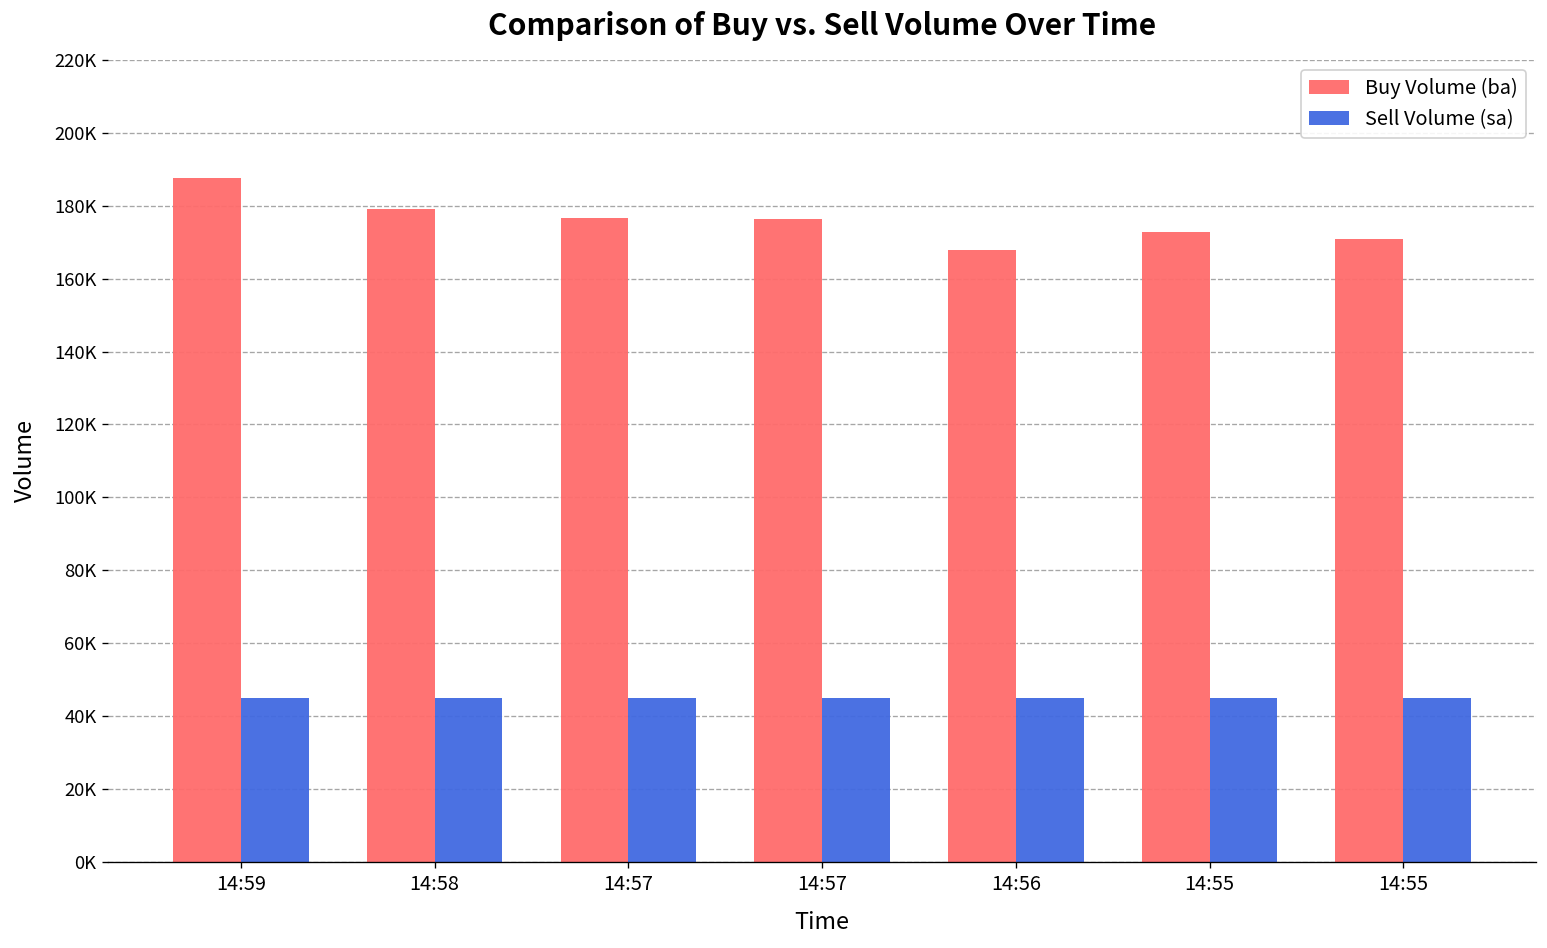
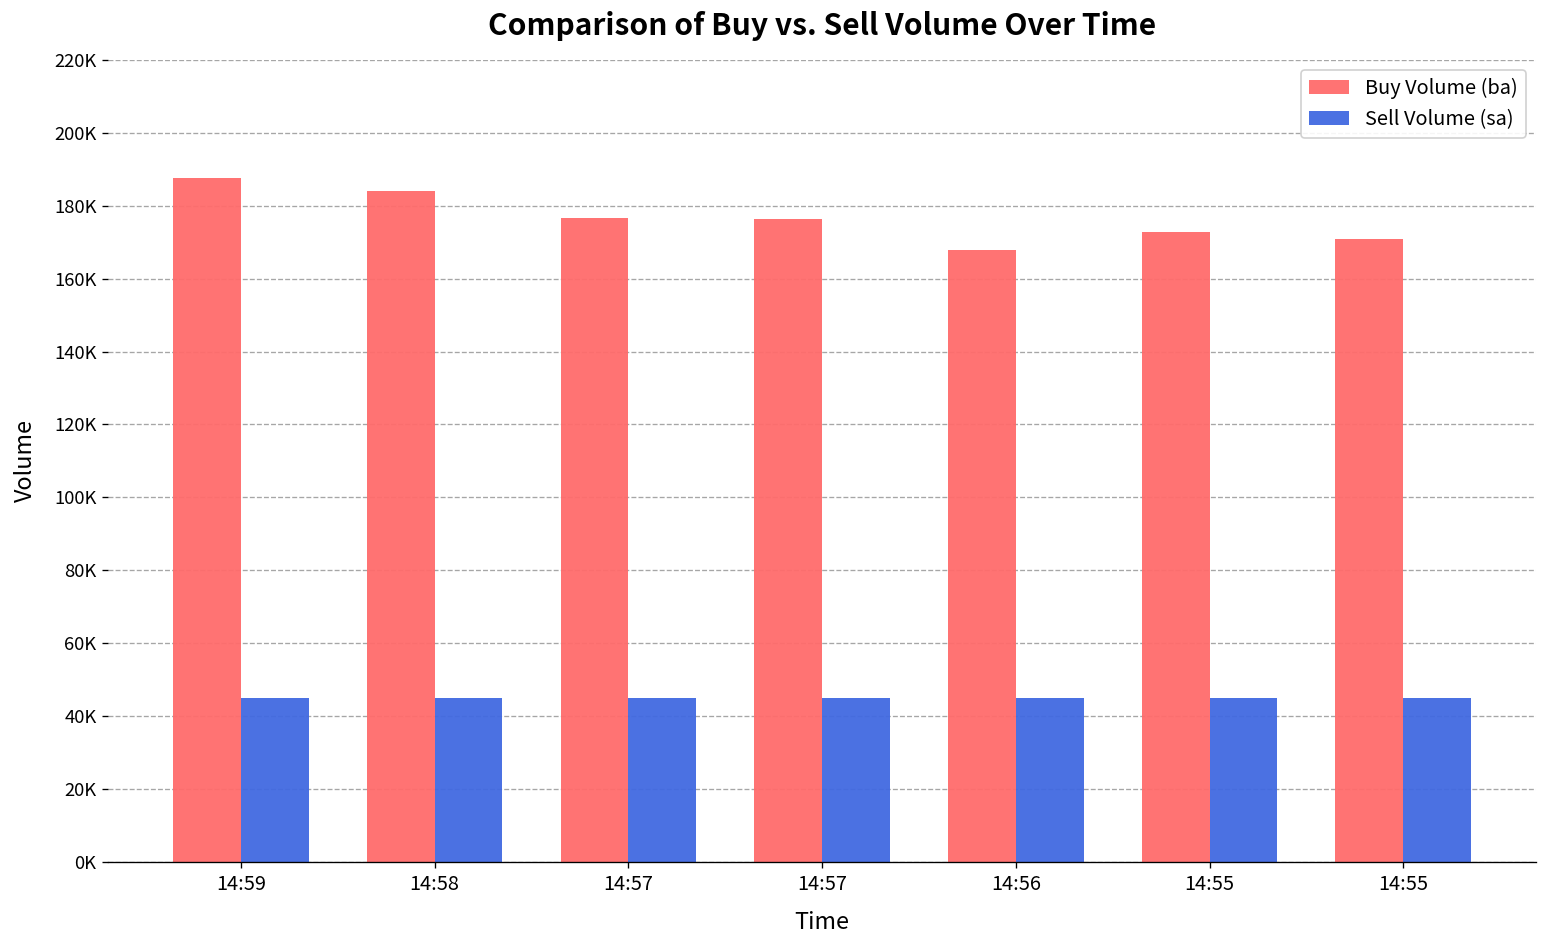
  {
    "Buy Volume (ba)": {
      "14:59": 188000,
-     "14:58": 179000,
+     "14:58": 184000,
      "14:56": 168000
    },
    "Sell Volume (sa)": {
      "14:59": 45000,
      "14:58": 45000,
      "14:56": 45000
    }
  }
